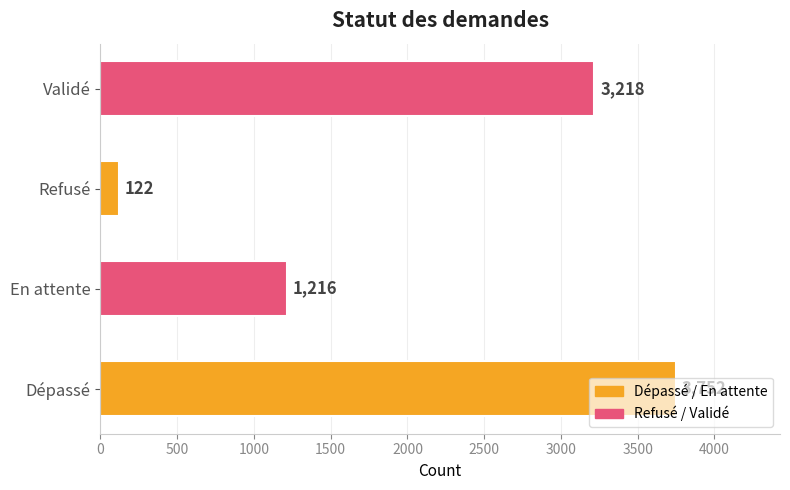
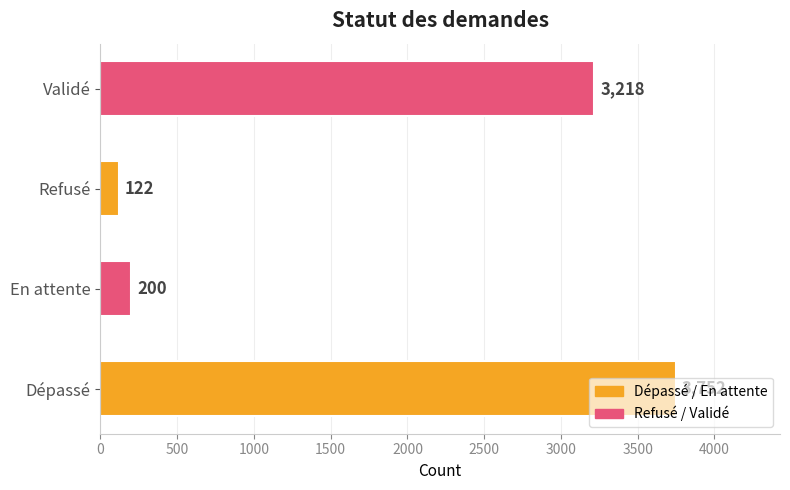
  {
    "Validé": "3,218",
    "Refusé": "122",
-   "En attente": "1,216"
+   "En attente": "200"
  }
